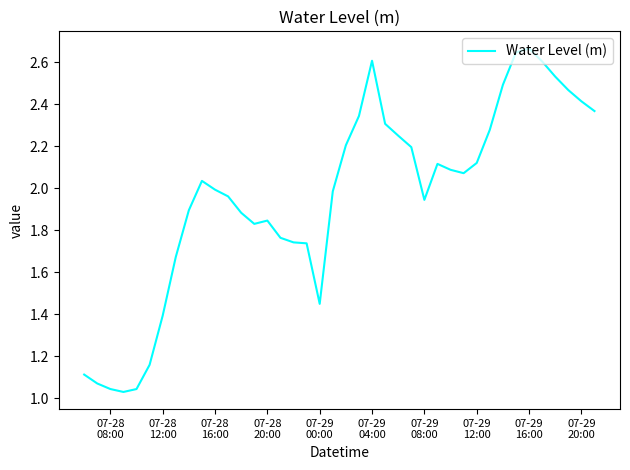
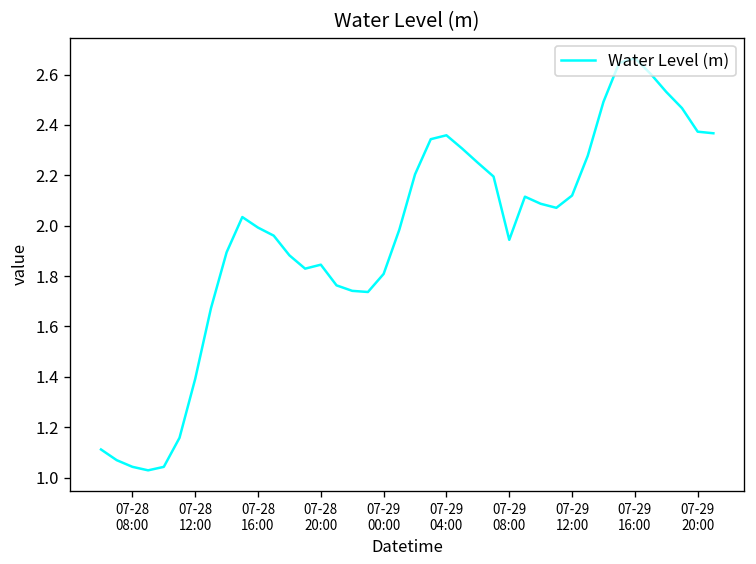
  {
    "07-28 08:00": 1.04,
    "07-28 12:00": 1.39,
    "07-28 16:00": 1.99,
    "07-28 20:00": 1.85,
-   "07-29 00:00": 1.45,
-   "07-29 04:00": 2.61,
+   "07-29 00:00": 1.81,
+   "07-29 04:00": 2.36,
    "07-29 08:00": 1.94,
    "07-29 12:00": 2.12,
-   "07-29 20:00": 2.41
+   "07-29 20:00": 2.37
  }
